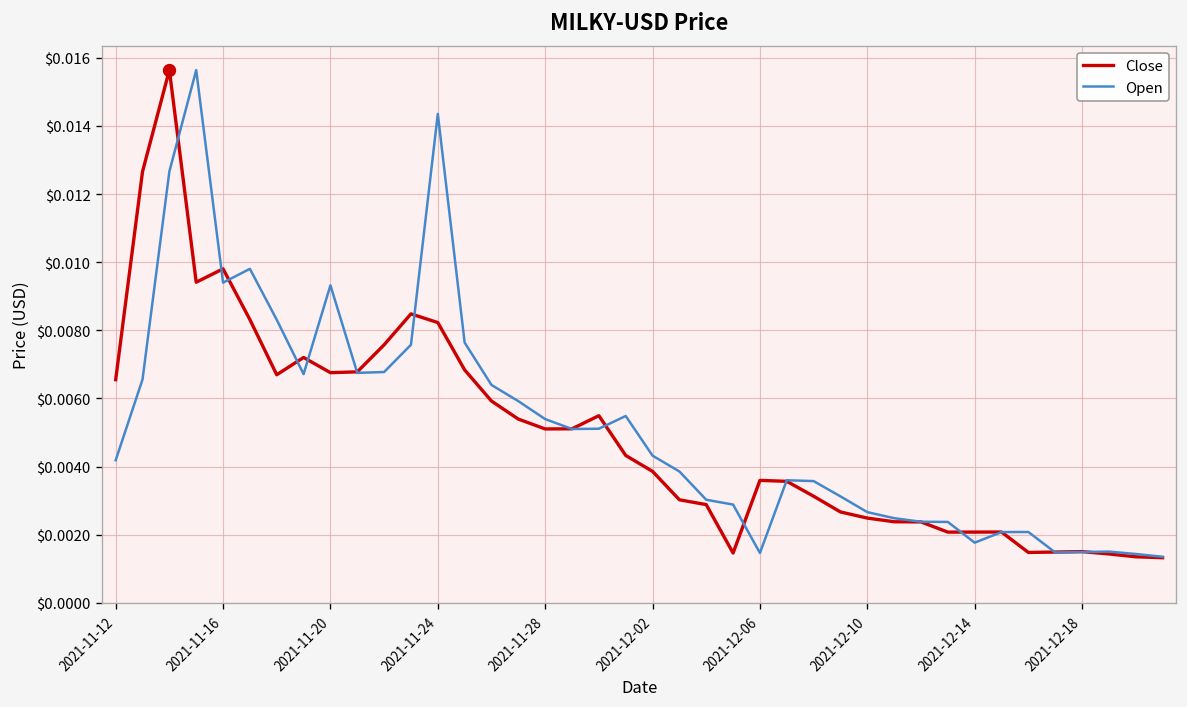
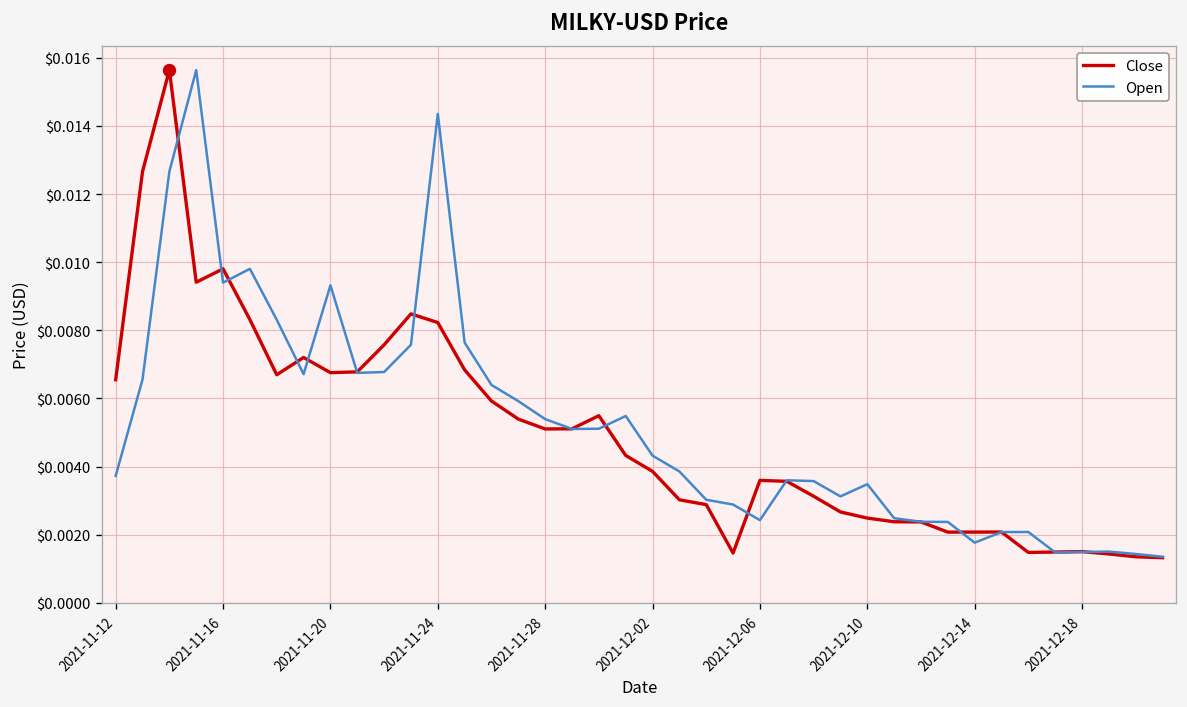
  {
    "Open": {
-     "2021-11-12": "$0.0042",
+     "2021-11-12": "$0.0037",
      "2021-11-16": "$0.0094",
      "2021-11-20": "$0.0093",
      "2021-11-24": "$0.0144",
      "2021-11-28": "$0.0054",
      "2021-12-02": "$0.0043",
-     "2021-12-06": "$0.0015",
-     "2021-12-10": "$0.0027",
+     "2021-12-06": "$0.0024",
+     "2021-12-10": "$0.0035",
      "2021-12-14": "$0.0018"
    }
  }
